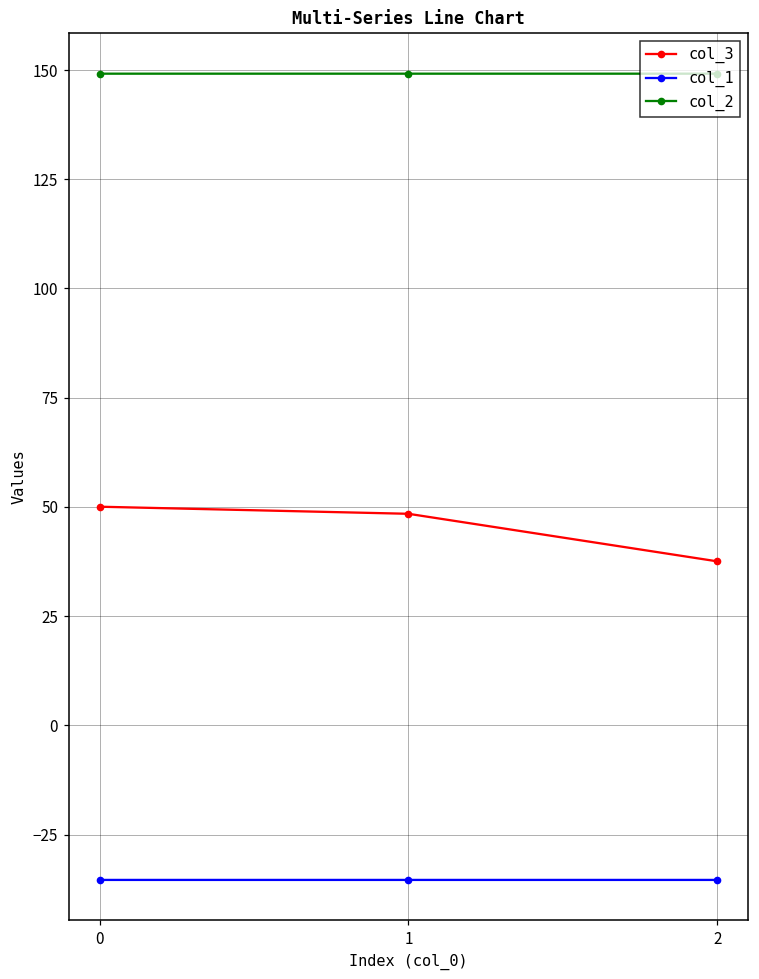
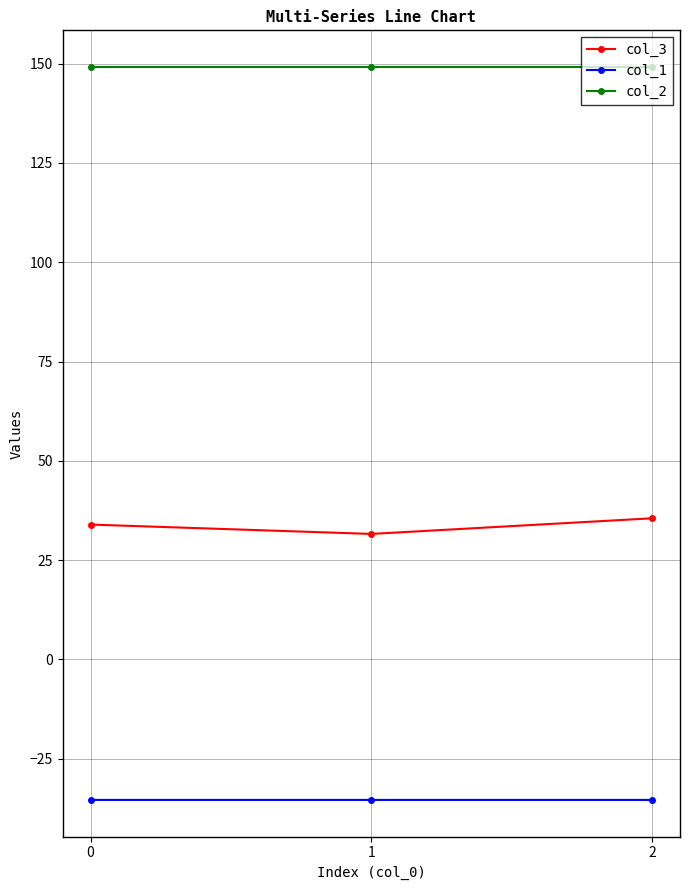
  {
    "col_3": {
-     "0": 50,
-     "1": 48,
-     "2": 38
+     "0": 34,
+     "1": 32,
+     "2": 36
    },
    "col_1": {
      "0": -35,
      "1": -35,
      "2": -35
    },
    "col_2": {
      "0": 149,
      "1": 149
    }
  }
